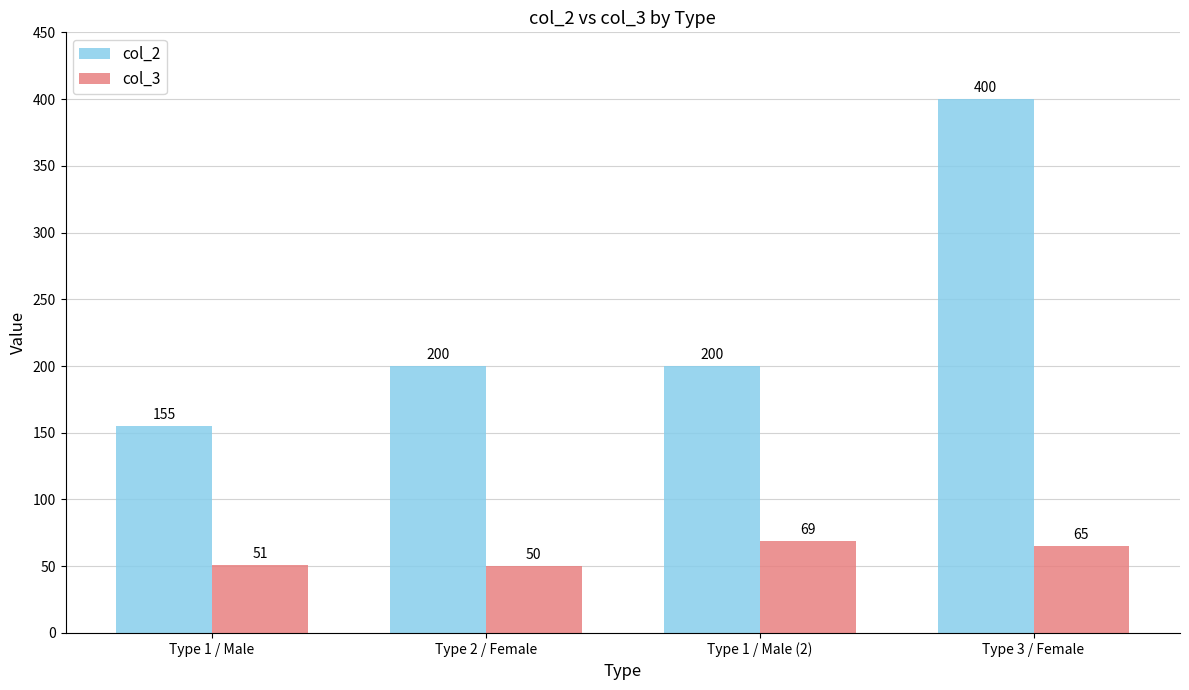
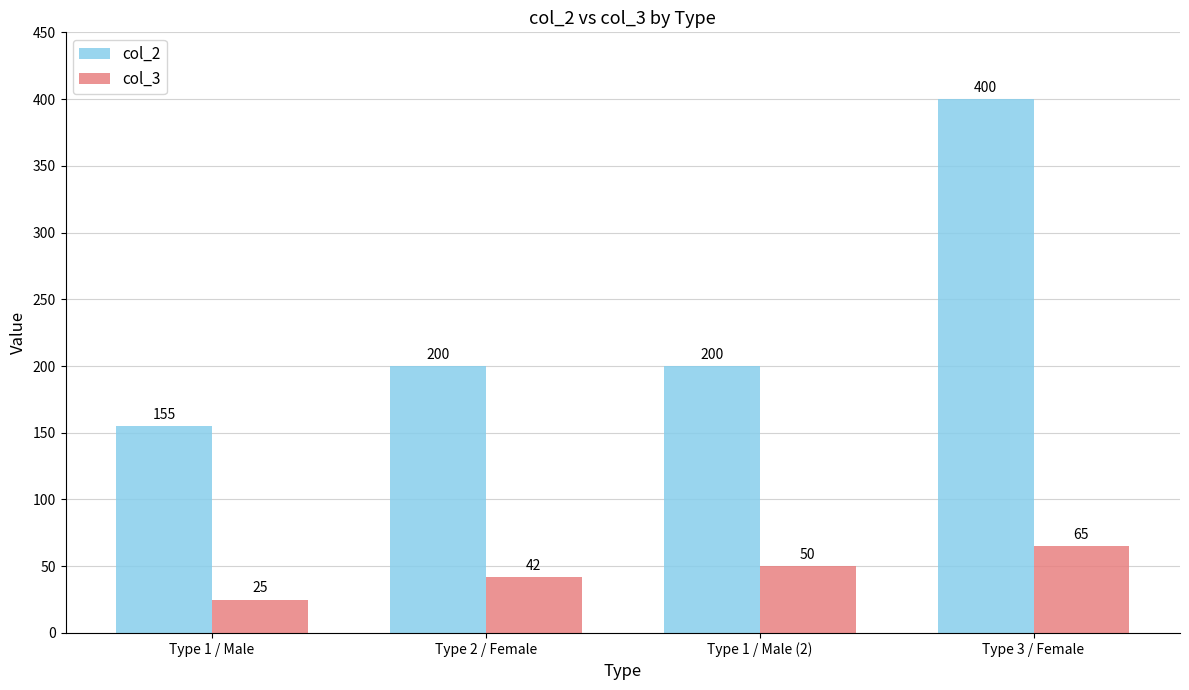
  {
    "col_2": {
      "Type 1 / Male": 155,
      "Type 2 / Female": 200,
      "Type 1 / Male (2)": 200,
      "Type 3 / Female": 400
    },
    "col_3": {
-     "Type 1 / Male": 51,
-     "Type 2 / Female": 50,
-     "Type 1 / Male (2)": 69,
+     "Type 1 / Male": 25,
+     "Type 2 / Female": 42,
+     "Type 1 / Male (2)": 50,
      "Type 3 / Female": 65
    }
  }
